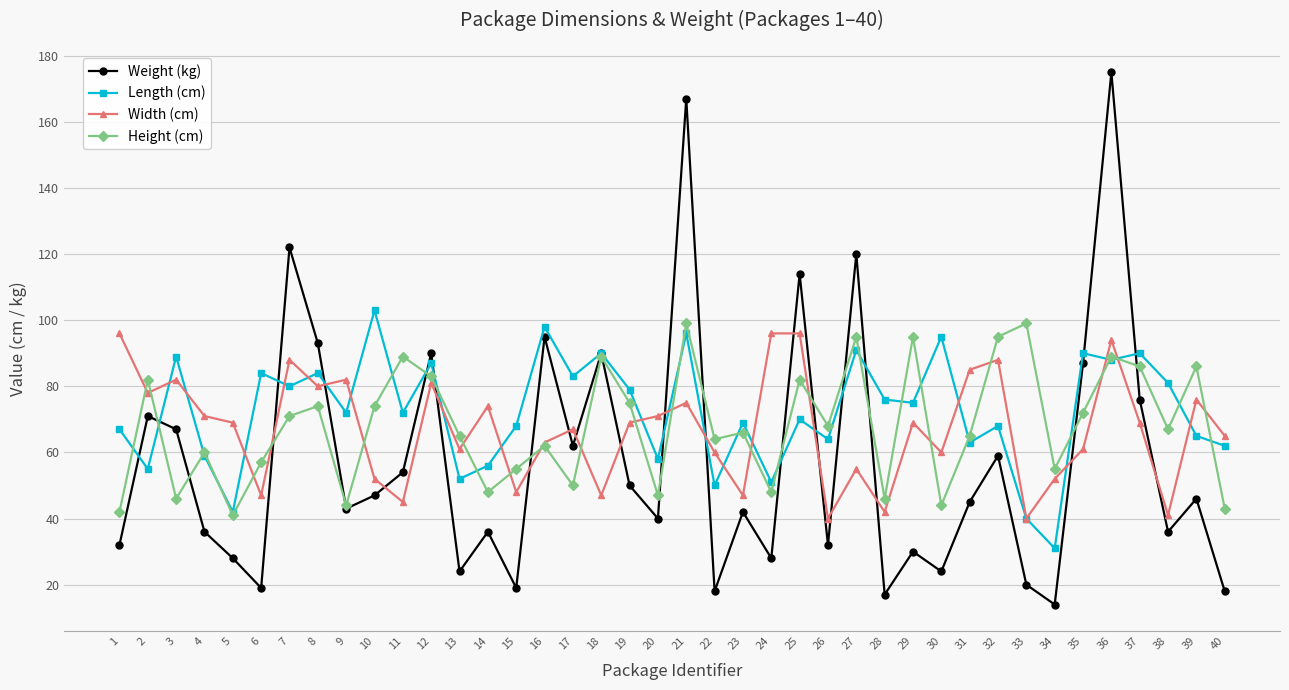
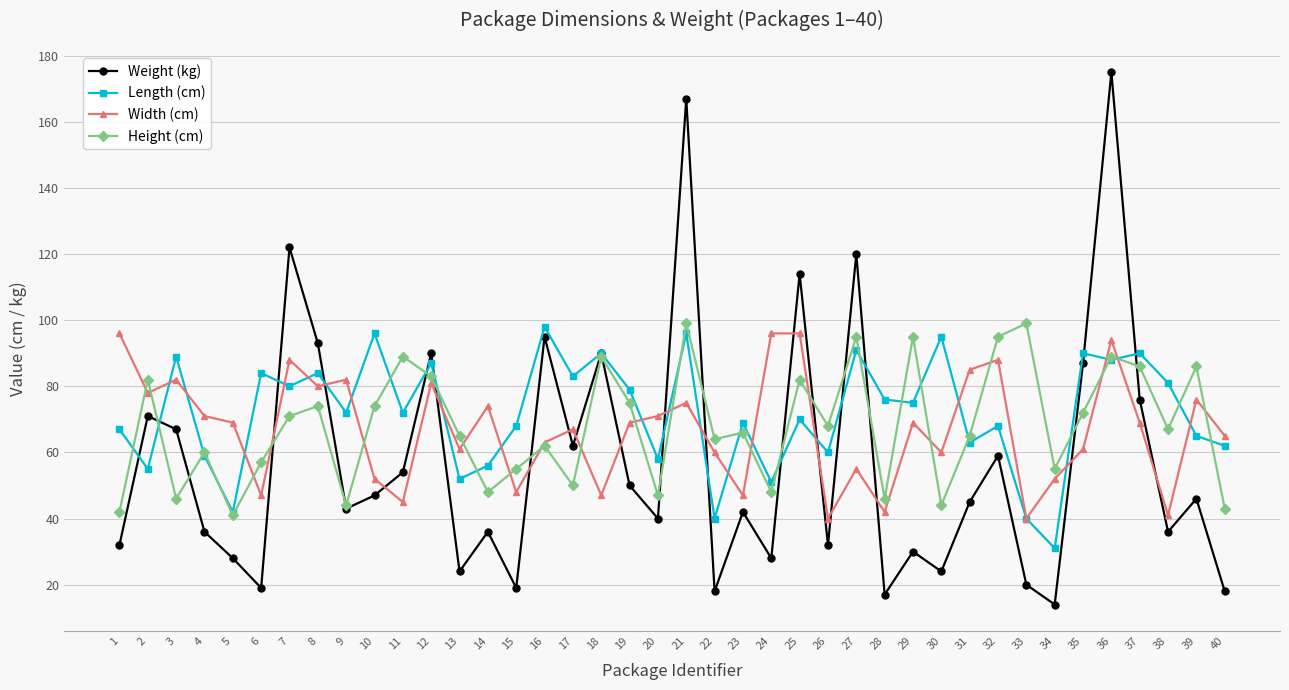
  {
    "Weight (kg)": {
      "1": 32,
      "2": 71,
      "3": 67,
      "4": 36,
      "5": 28,
      "6": 19,
      "7": 122,
      "8": 93,
      "9": 43,
      "10": 47,
      "11": 54,
      "12": 90,
      "13": 24,
      "14": 36,
      "15": 19,
      "16": 95,
      "17": 62,
      "19": 50,
      "20": 40,
      "21": 167,
      "22": 18,
      "23": 42,
      "24": 28,
      "25": 114,
      "26": 32,
      "27": 120,
      "28": 17,
      "29": 30,
      "30": 24,
      "31": 45,
      "32": 59,
      "33": 20,
      "34": 14,
      "35": 87,
      "36": 175,
      "37": 76,
      "38": 36,
      "39": 46,
      "40": 18
    },
    "Length (cm)": {
      "1": 67,
      "2": 55,
      "3": 89,
      "4": 59,
      "5": 42,
      "6": 84,
      "7": 80,
      "8": 84,
      "9": 72,
-     "10": 103,
+     "10": 96,
      "11": 72,
      "12": 87,
      "13": 52,
      "14": 56,
      "15": 68,
      "16": 98,
      "17": 83,
      "19": 79,
      "20": 58,
      "21": 96,
-     "22": 50,
+     "22": 40,
      "23": 69,
      "24": 51,
      "25": 70,
-     "26": 64,
+     "26": 60,
      "27": 91,
      "28": 76,
      "29": 75,
      "30": 95,
      "31": 63,
      "32": 68,
      "34": 31,
      "35": 90,
      "36": 88,
      "37": 90,
      "38": 81,
      "39": 65,
      "40": 62
    },
    "Width (cm)": {
      "1": 96,
      "2": 78,
      "3": 82,
      "4": 71,
      "5": 69,
      "6": 47,
      "7": 88,
      "8": 80,
      "9": 82,
      "10": 52,
      "11": 45,
      "12": 81,
      "13": 61,
      "14": 74,
      "15": 48,
      "16": 63,
      "17": 67,
      "18": 47,
      "19": 69,
      "20": 71,
      "21": 75,
      "22": 60,
      "23": 47,
      "24": 96,
      "25": 96,
      "26": 40,
      "27": 55,
      "28": 42,
      "29": 69,
      "30": 60,
      "31": 85,
      "32": 88,
      "34": 52,
      "35": 61,
      "36": 94,
      "37": 69,
      "38": 41,
      "39": 76,
      "40": 65
    },
    "Height (cm)": {
      "1": 42,
      "2": 82,
      "3": 46,
      "4": 60,
      "5": 41,
      "6": 57,
      "7": 71,
      "8": 74,
      "9": 44,
      "10": 74,
      "11": 89,
      "12": 83,
      "13": 65,
      "14": 48,
      "15": 55,
      "16": 62,
      "17": 50,
      "18": 89,
      "19": 75,
      "20": 47,
      "21": 99,
      "22": 64,
      "23": 66,
      "24": 48,
      "25": 82,
      "26": 68,
      "27": 95,
      "28": 46,
      "29": 95,
      "30": 44,
      "31": 65,
      "32": 95,
      "33": 99,
      "34": 55,
      "35": 72,
      "36": 89,
      "37": 86,
      "38": 67,
      "39": 86,
      "40": 43
    }
  }
